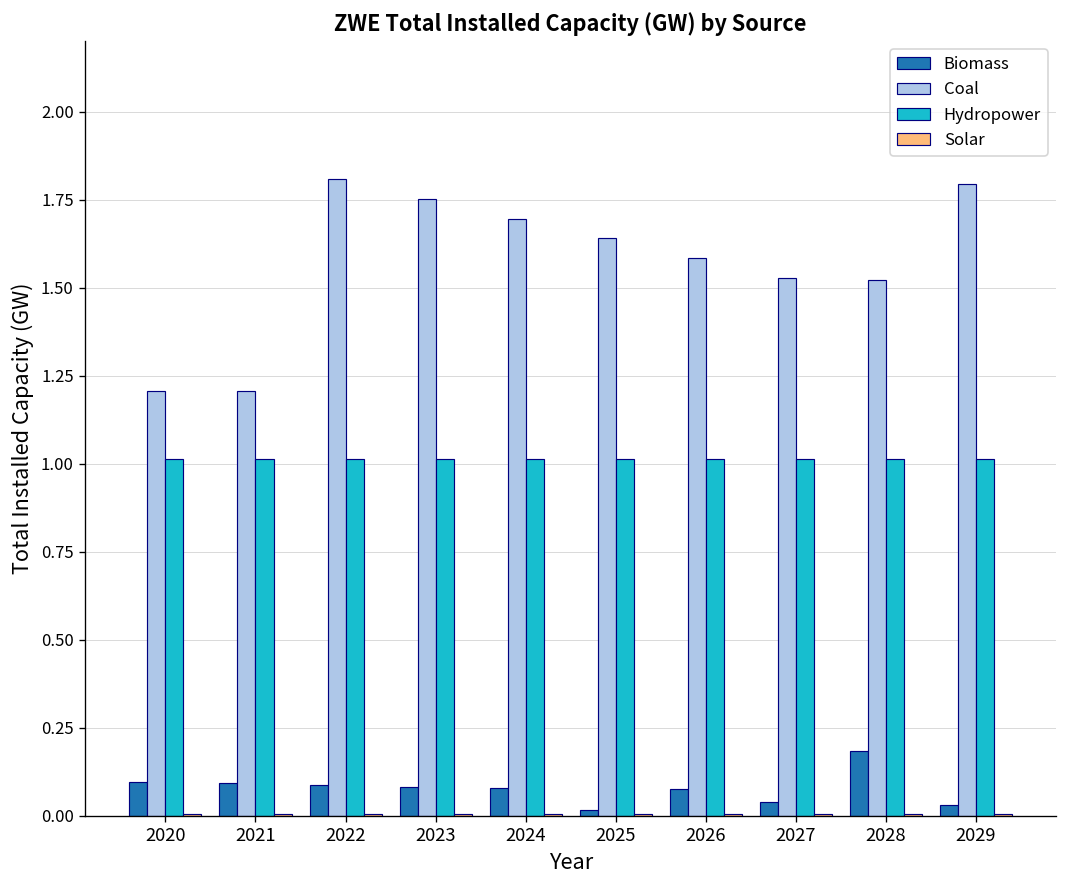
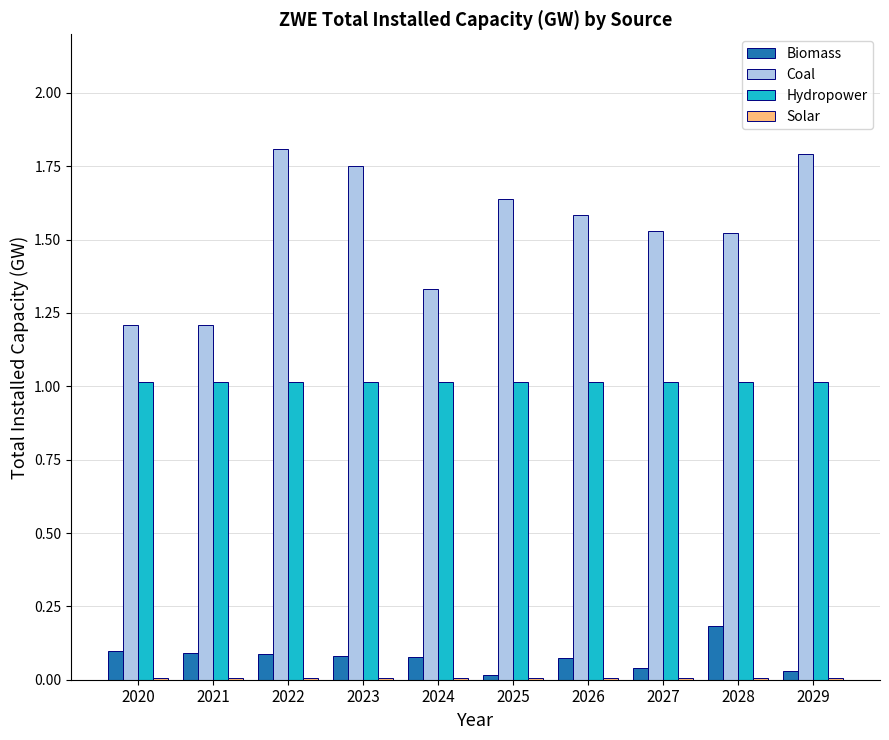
  {
    "Biomass": {
      "2020": 0.10,
      "2021": 0.09,
      "2022": 0.09,
      "2023": 0.08,
      "2024": 0.08,
      "2025": 0.02,
      "2026": 0.07,
      "2027": 0.04,
      "2028": 0.18,
      "2029": 0.03
    },
    "Coal": {
      "2020": 1.21,
      "2021": 1.21,
      "2022": 1.81,
      "2023": 1.75,
-     "2024": 1.70,
+     "2024": 1.33,
      "2025": 1.64,
      "2026": 1.58,
      "2027": 1.53,
      "2028": 1.52,
      "2029": 1.79
    },
    "Hydropower": {
      "2020": 1.01,
      "2021": 1.01,
      "2022": 1.01,
      "2023": 1.01,
      "2024": 1.01,
      "2025": 1.01,
      "2026": 1.01,
      "2027": 1.01,
      "2028": 1.01,
      "2029": 1.01
    }
  }
